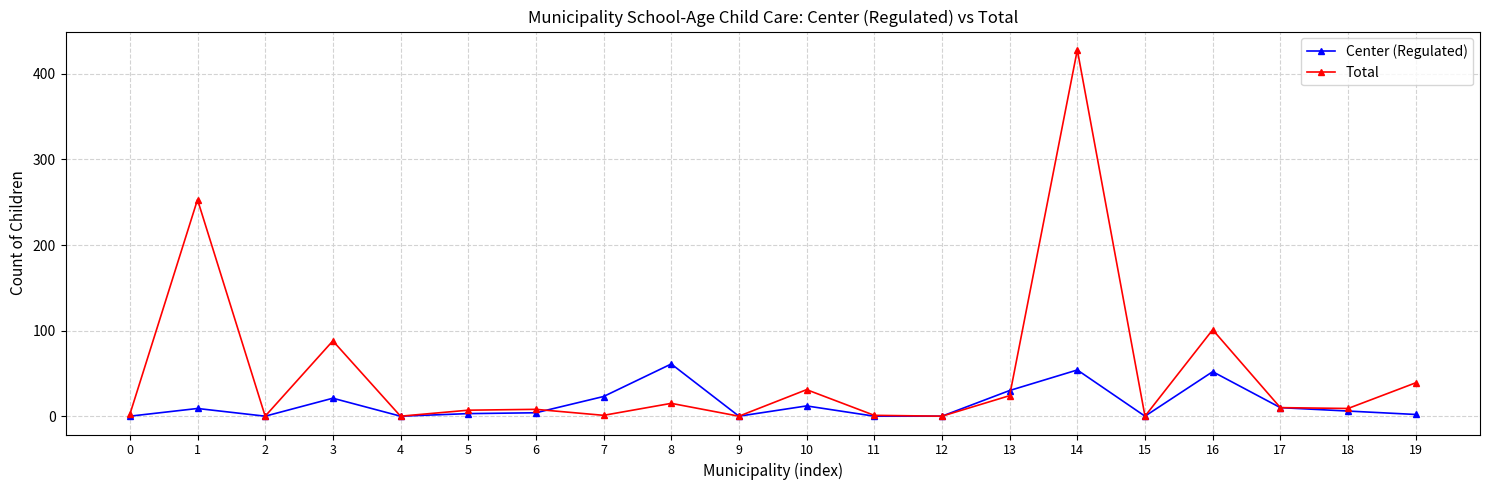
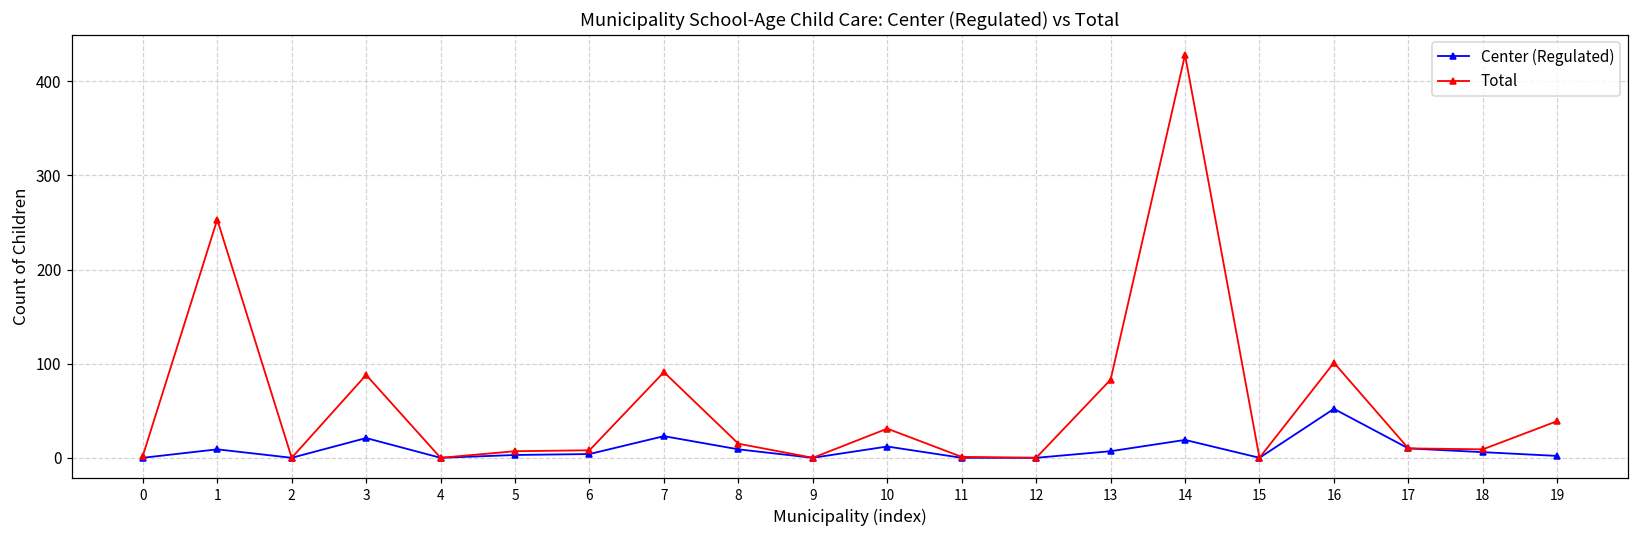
  {
    "Center (Regulated)": {
      "1": 10,
      "3": 20,
      "5": 0,
      "6": 0,
      "7": 20,
-     "8": 60,
+     "8": 10,
      "10": 10,
-     "13": 30,
-     "14": 50,
+     "13": 10,
+     "14": 20,
      "16": 50,
      "18": 10,
      "19": 0
    },
    "Total": {
      "1": 250,
      "3": 90,
      "5": 10,
      "6": 10,
-     "7": 0,
+     "7": 90,
      "8": 20,
      "10": 30,
-     "13": 20,
+     "13": 80,
      "14": 430,
      "16": 100,
      "18": 10,
      "19": 40
    }
  }
